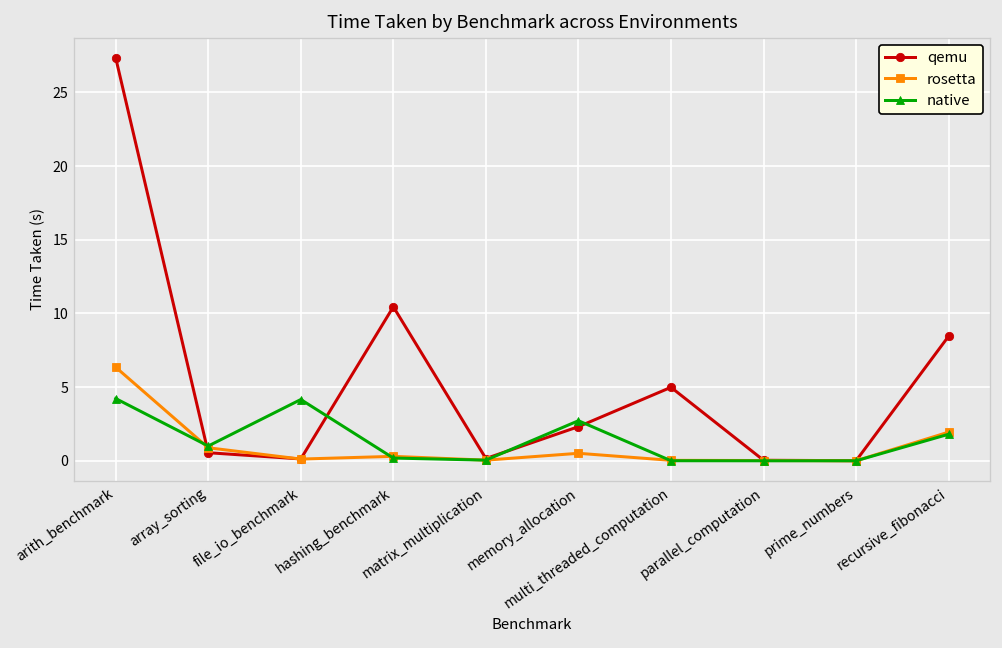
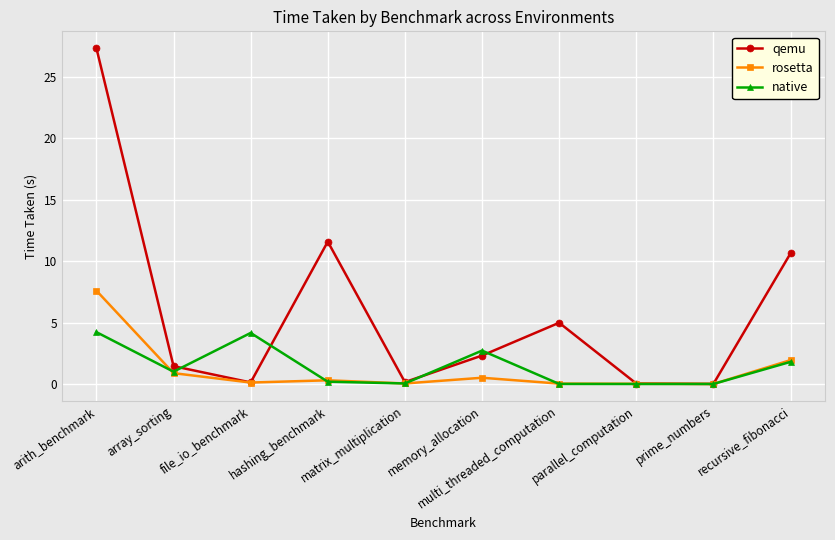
  {
    "qemu": {
      "arith_benchmark": 27.3,
-     "array_sorting": 0.5,
-     "hashing_benchmark": 10.5,
+     "array_sorting": 1.5,
+     "hashing_benchmark": 11.6,
      "memory_allocation": 2.3,
      "multi_threaded_computation": 5.0,
-     "recursive_fibonacci": 8.5
+     "recursive_fibonacci": 10.6
    },
    "rosetta": {
-     "arith_benchmark": 6.4,
+     "arith_benchmark": 7.6,
      "memory_allocation": 0.5
    },
    "native": {
      "arith_benchmark": 4.2,
      "file_io_benchmark": 4.2,
      "memory_allocation": 2.7
    }
  }
